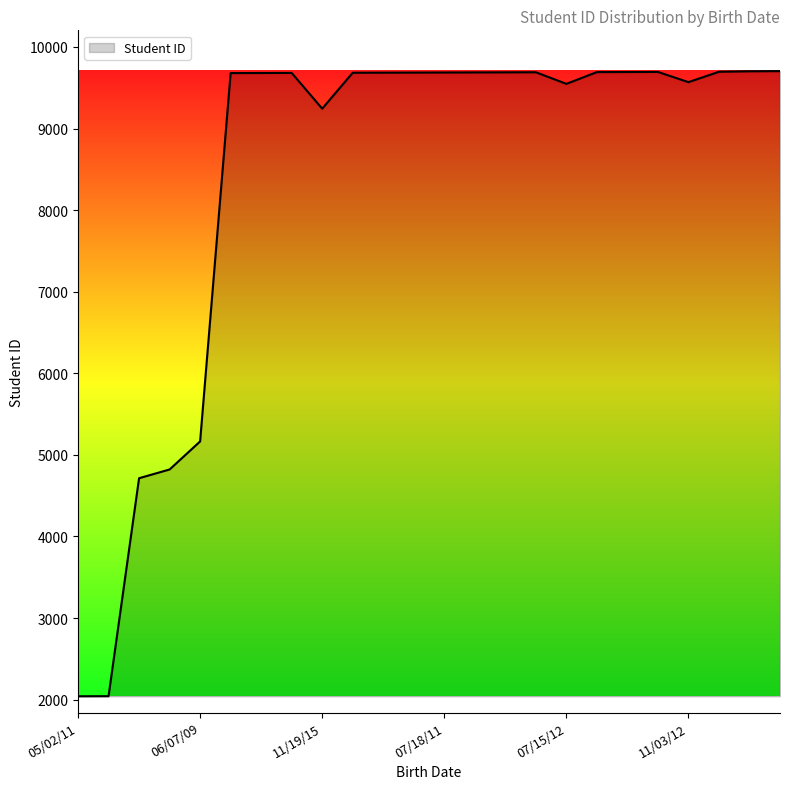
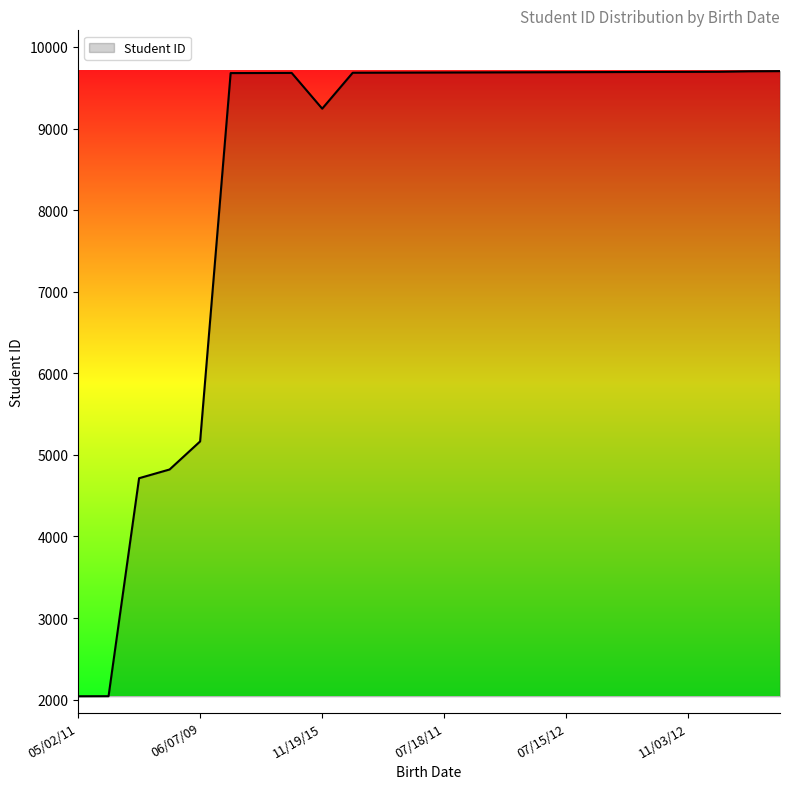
  {
    "05/02/11": 2000,
    "06/07/09": 5200,
    "11/19/15": 9200,
-   "07/15/12": 9500,
-   "11/03/12": 9600
+   "07/15/12": 9700,
+   "11/03/12": 9700
  }
